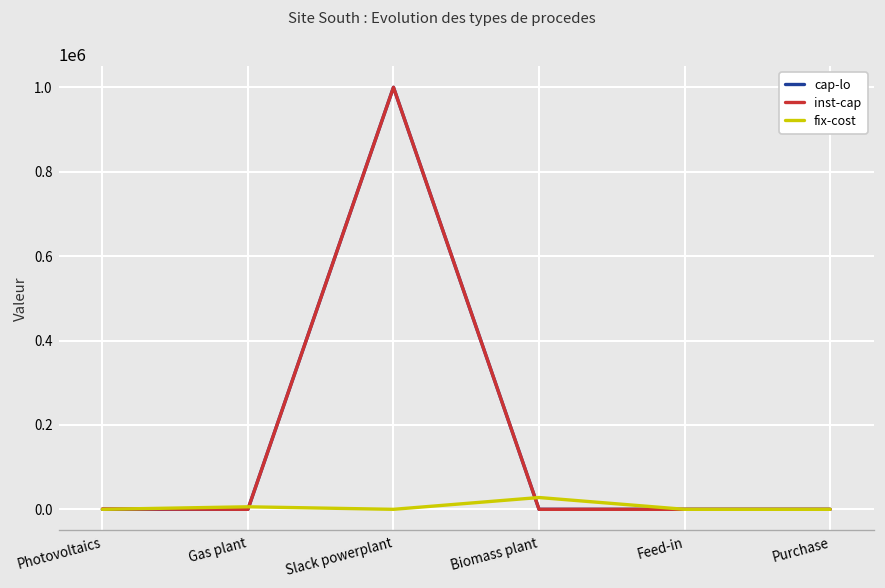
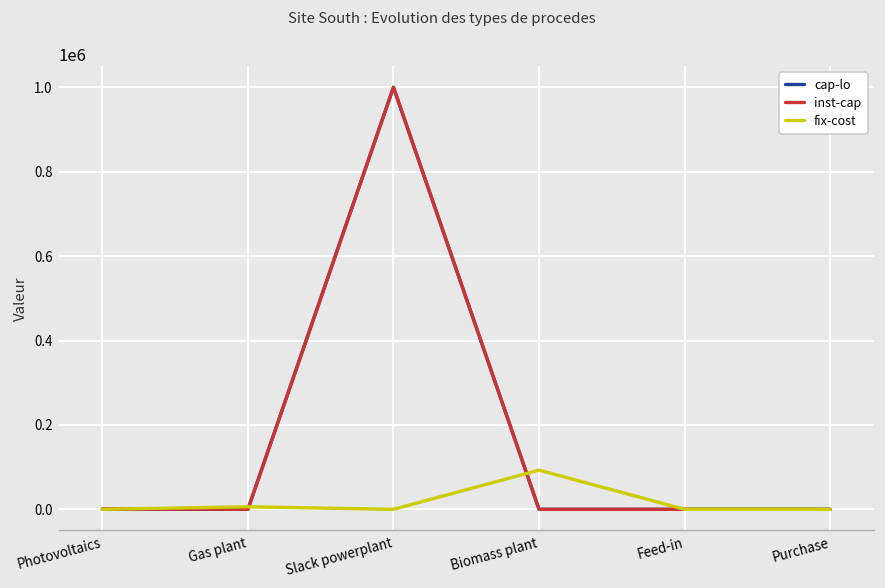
  {
    "inst-cap": {
      "Slack powerplant": 1000000,
      "Biomass plant": 0
    },
    "fix-cost": {
      "Slack powerplant": 0,
-     "Biomass plant": 30000
+     "Biomass plant": 90000
    }
  }
